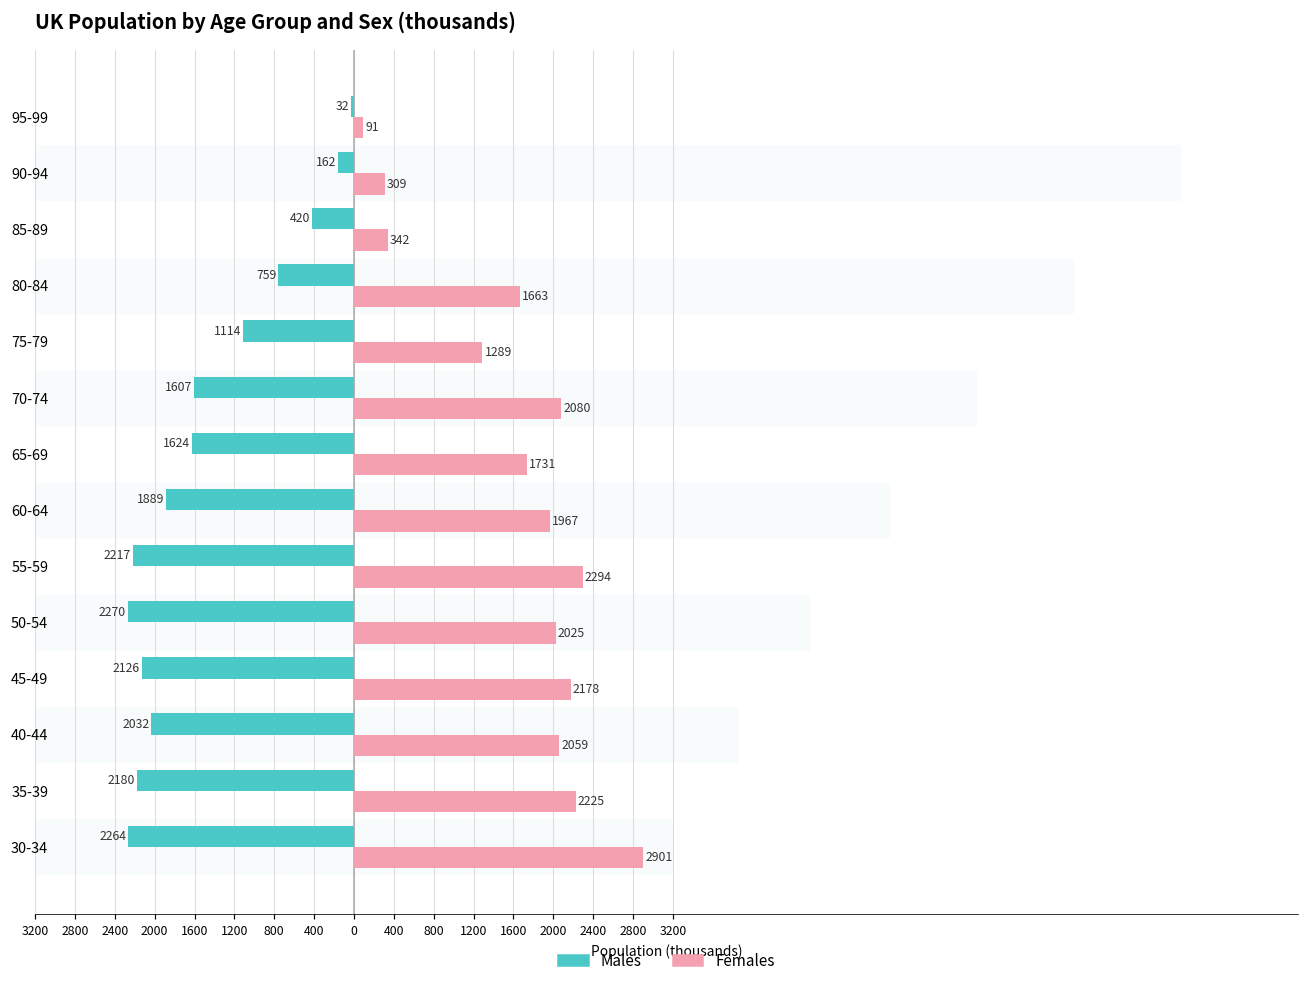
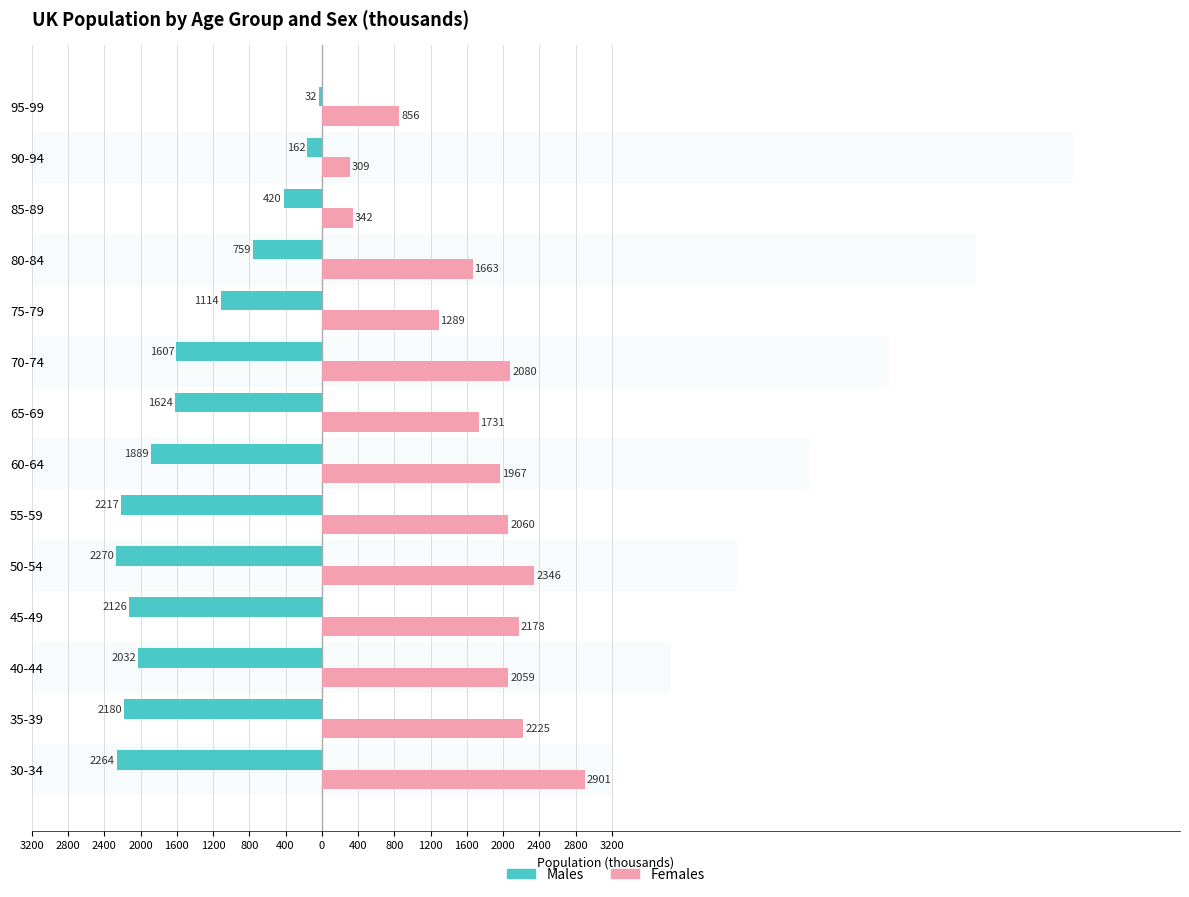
  {
    "Females": {
-     "95-99": 91,
-     "55-59": 2294,
-     "50-54": 2025
+     "95-99": 856,
+     "55-59": 2060,
+     "50-54": 2346
    }
  }
